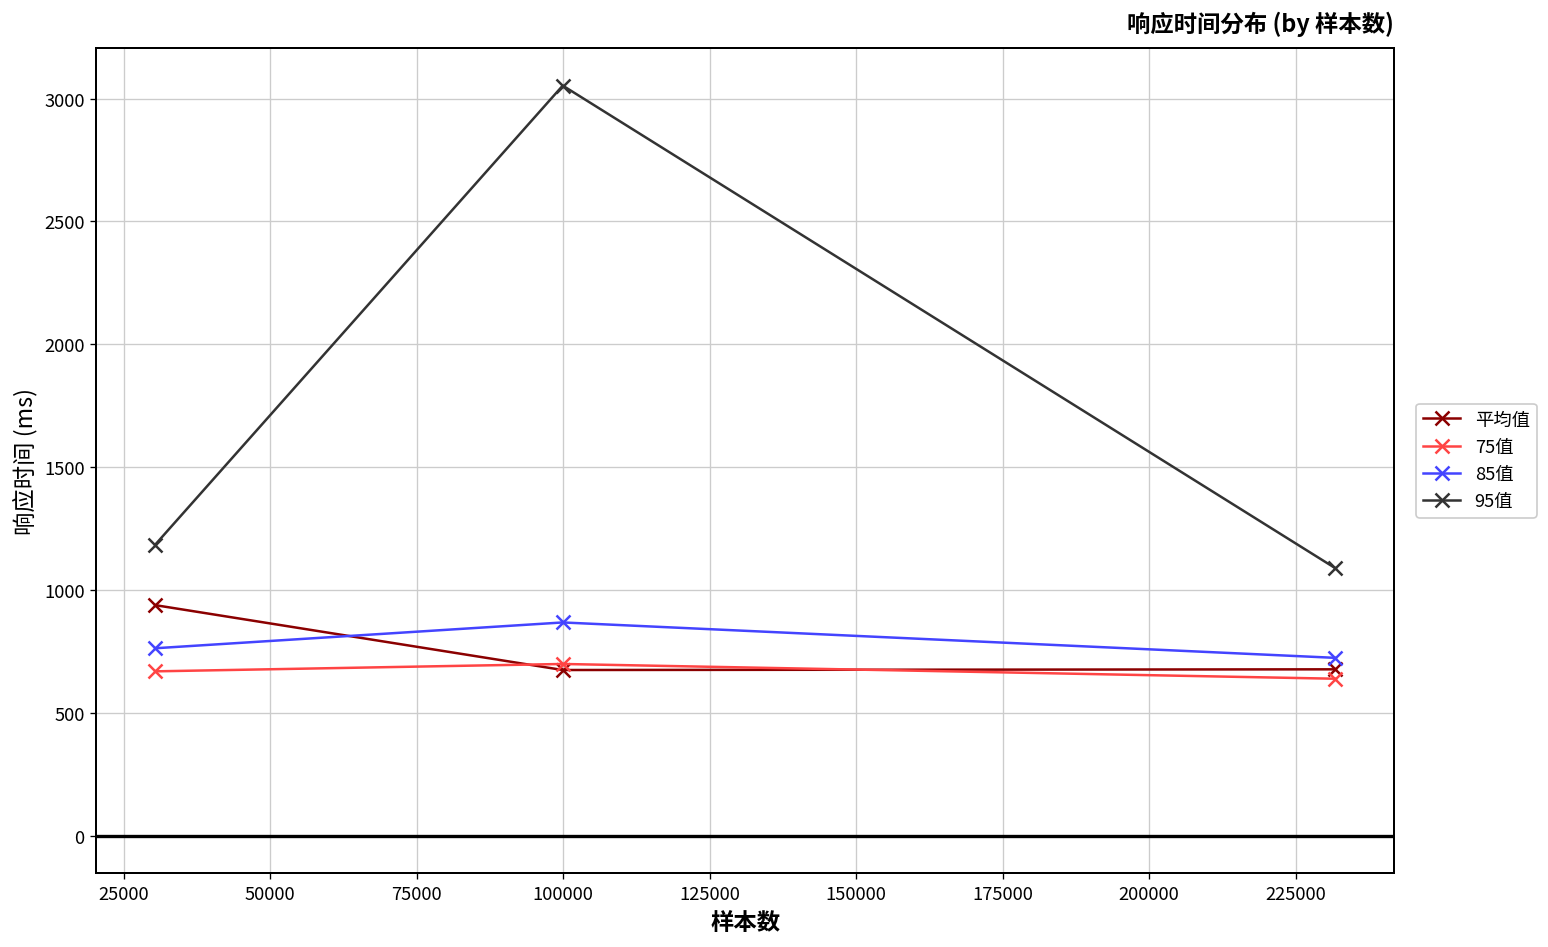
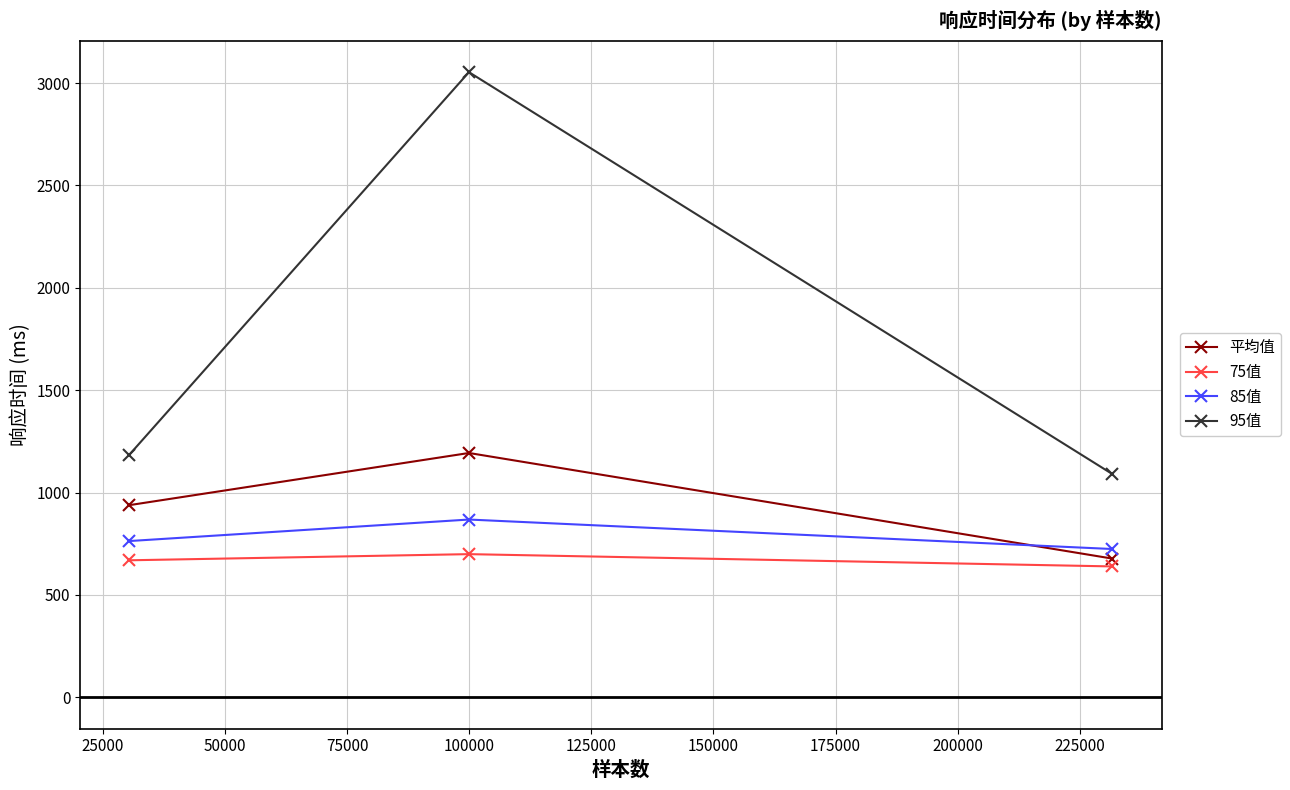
  {
    "平均值": {
-     "100000": 670
+     "100000": 1190
    },
    "75值": {
      "100000": 700
    },
    "85值": {
      "100000": 870
    },
    "95值": {
      "100000": 3050
    }
  }
